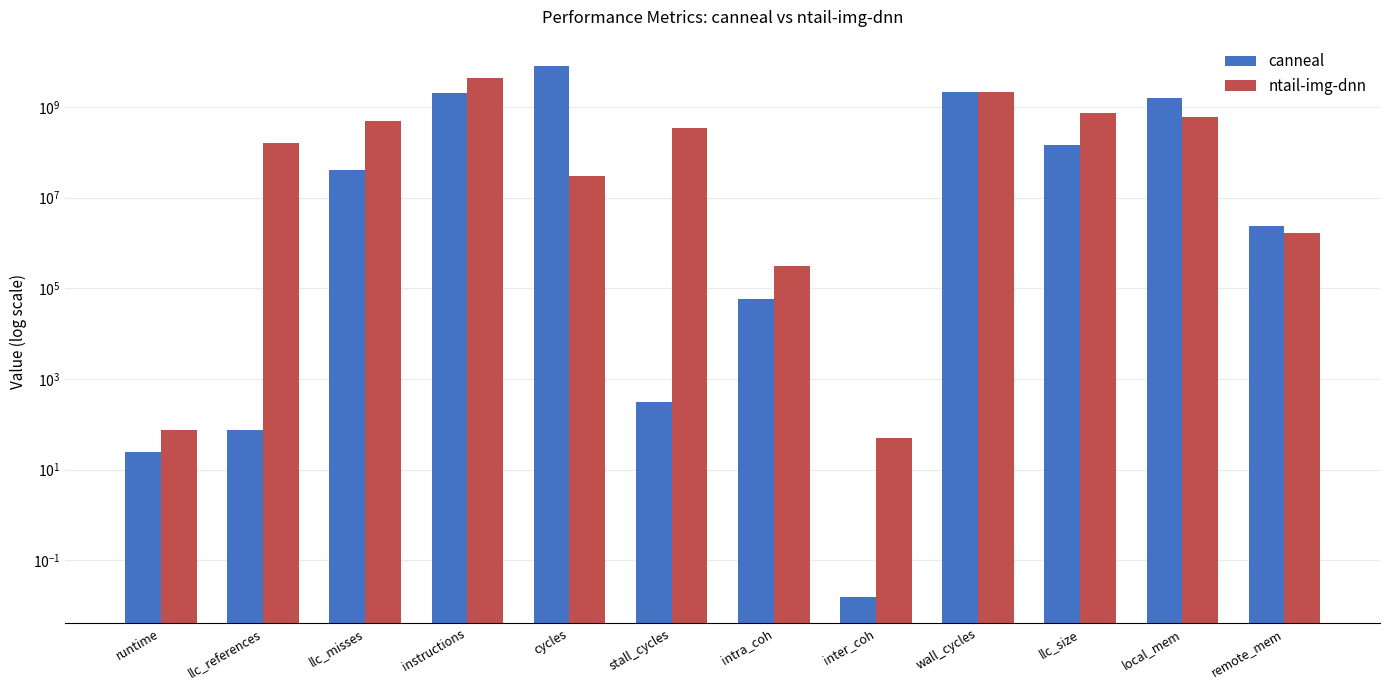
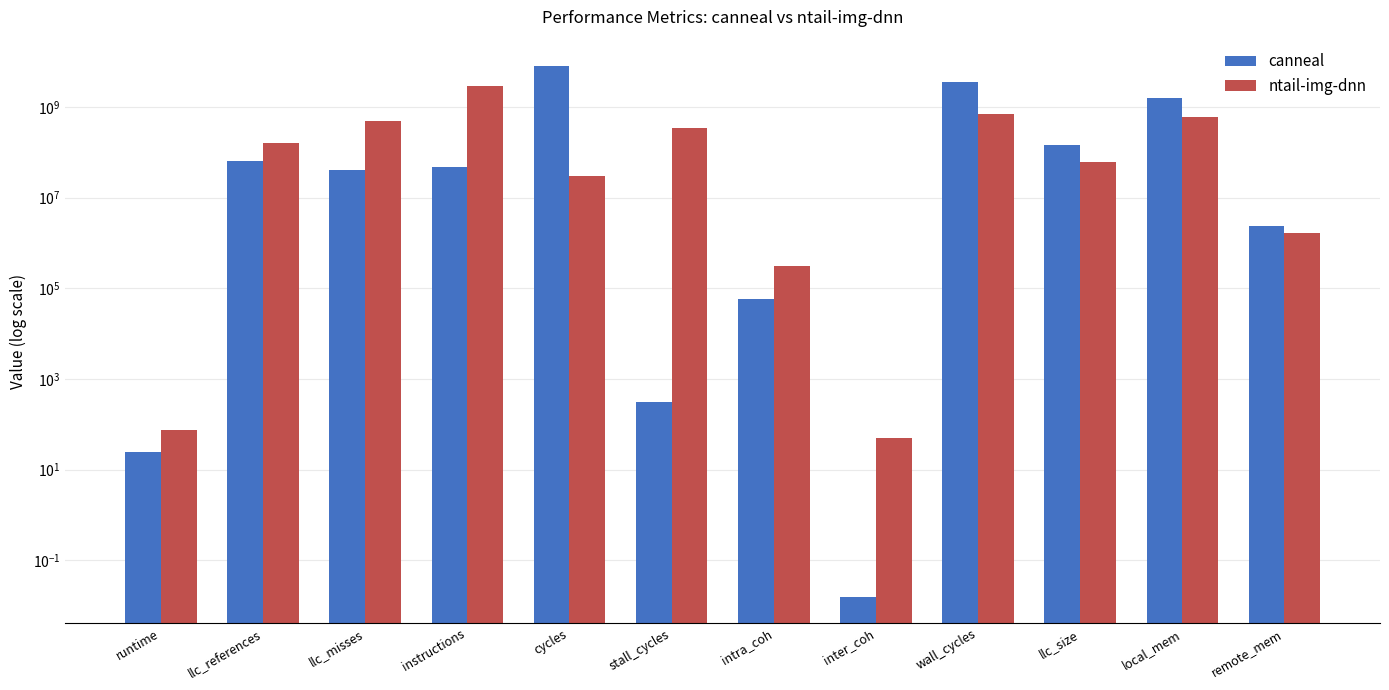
  {
    "canneal": {
      "runtime": 20,
-     "llc_references": 70,
+     "llc_references": 70000000,
      "llc_misses": 40000000,
-     "instructions": 2000000000,
+     "instructions": 50000000,
      "cycles": 8000000000,
      "stall_cycles": 300,
      "intra_coh": 60000,
      "inter_coh": 0.016,
-     "wall_cycles": 2000000000,
+     "wall_cycles": 4000000000,
      "llc_size": 140000000,
      "local_mem": 1600000000,
      "remote_mem": 2000000
    },
    "ntail-img-dnn": {
      "runtime": 80,
      "llc_references": 160000000,
      "llc_misses": 500000000,
-     "instructions": 4000000000,
+     "instructions": 3000000000,
      "cycles": 30000000,
      "stall_cycles": 300000000,
      "intra_coh": 300000,
      "inter_coh": 50,
-     "wall_cycles": 2000000000,
-     "llc_size": 700000000,
+     "wall_cycles": 700000000,
+     "llc_size": 60000000,
      "local_mem": 600000000,
      "remote_mem": 1700000
    }
  }
